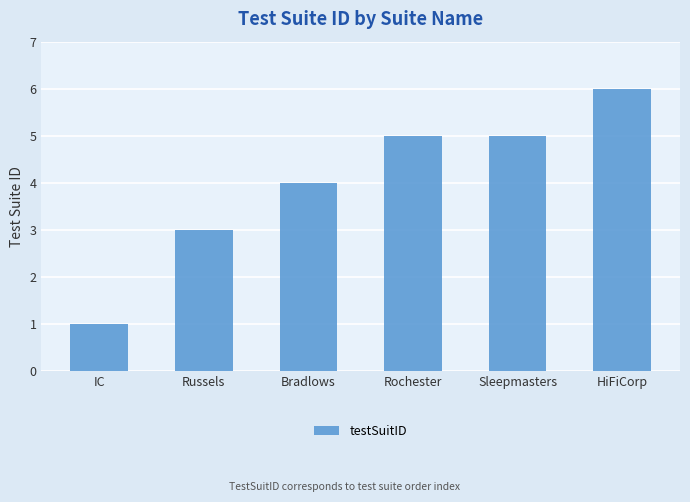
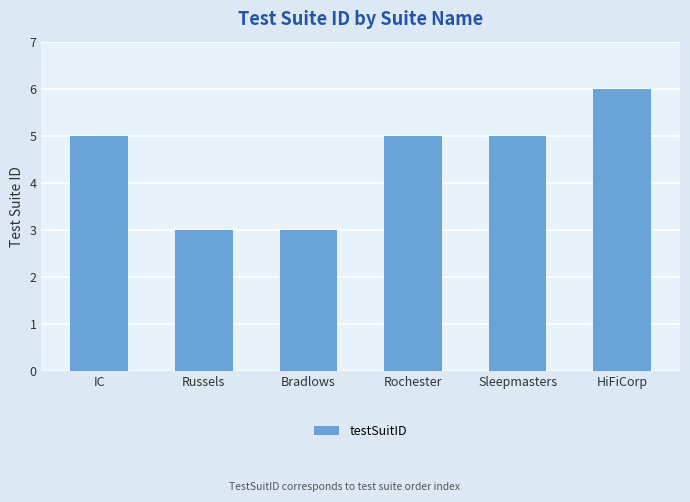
  {
-   "IC": 1,
+   "IC": 5,
    "Russels": 3,
-   "Bradlows": 4,
+   "Bradlows": 3,
    "Rochester": 5,
    "Sleepmasters": 5,
    "HiFiCorp": 6
  }
